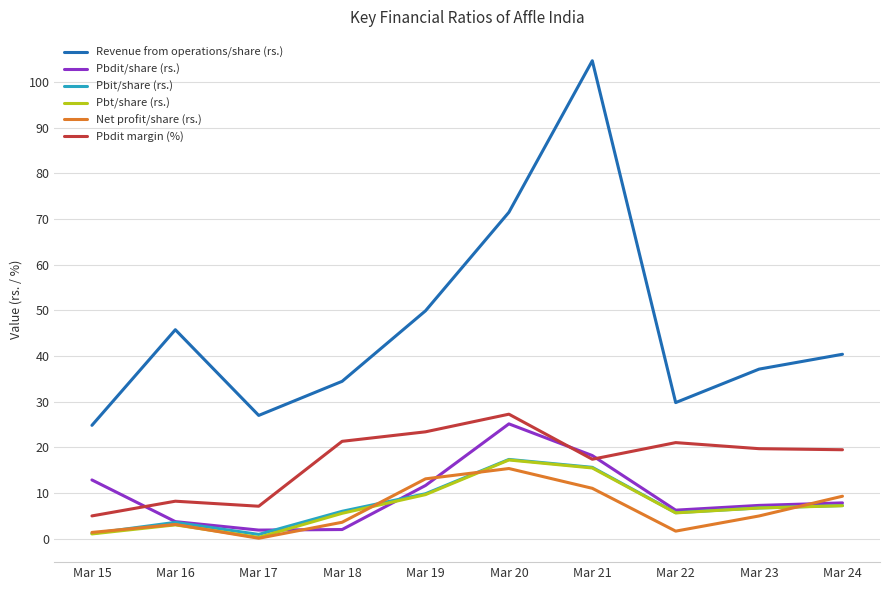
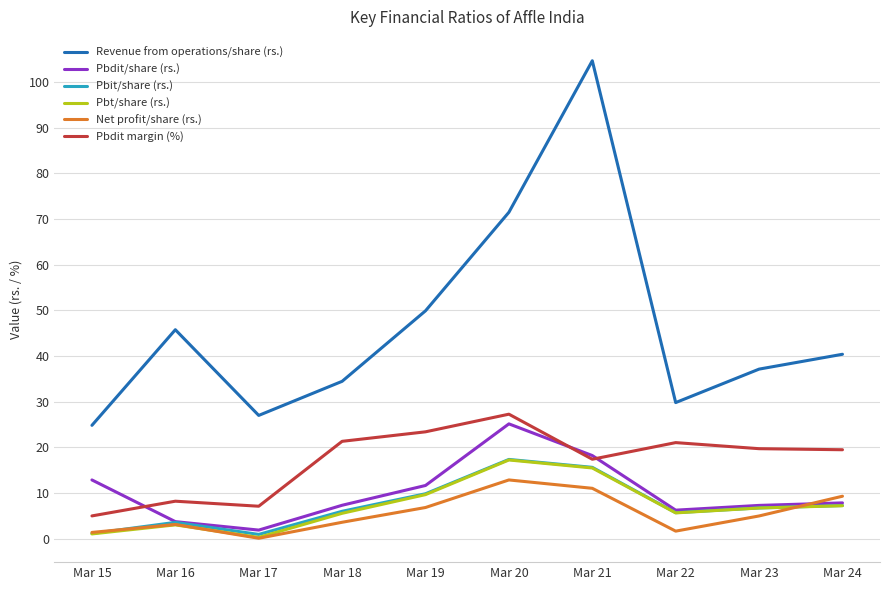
  {
    "Pbdit/share (rs.)": {
      "Mar 15": 13,
      "Mar 17": 2,
-     "Mar 18": 2,
+     "Mar 18": 7,
      "Mar 19": 12,
      "Mar 20": 25,
      "Mar 21": 18,
      "Mar 22": 6,
      "Mar 24": 8
    },
    "Net profit/share (rs.)": {
      "Mar 18": 4,
-     "Mar 19": 13,
-     "Mar 20": 15,
+     "Mar 19": 7,
+     "Mar 20": 13,
      "Mar 21": 11,
      "Mar 22": 2,
      "Mar 23": 5,
      "Mar 24": 9
    },
    "Pbdit margin (%)": {
      "Mar 15": 5,
      "Mar 16": 8,
      "Mar 17": 7,
      "Mar 18": 21,
      "Mar 19": 23,
      "Mar 20": 27,
      "Mar 21": 17,
      "Mar 22": 21,
      "Mar 23": 20,
      "Mar 24": 20
    }
  }
